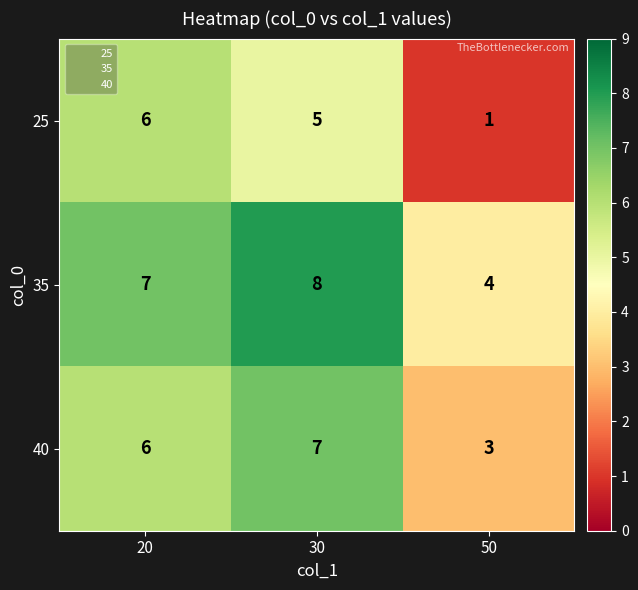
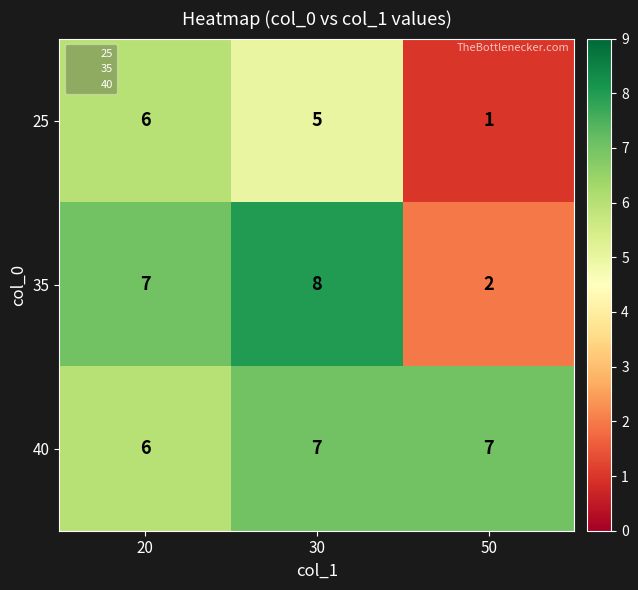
  {
    "25": {
      "20": 6,
      "30": 5
    },
    "35": {
      "20": 7,
      "30": 8,
-     "50": 4
+     "50": 2
    },
    "40": {
      "20": 6,
      "30": 7,
-     "50": 3
+     "50": 7
    }
  }
